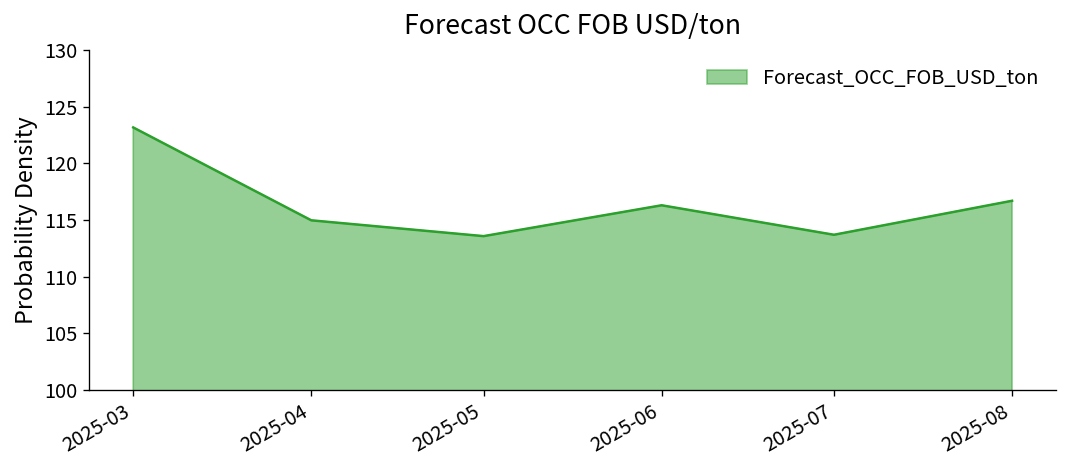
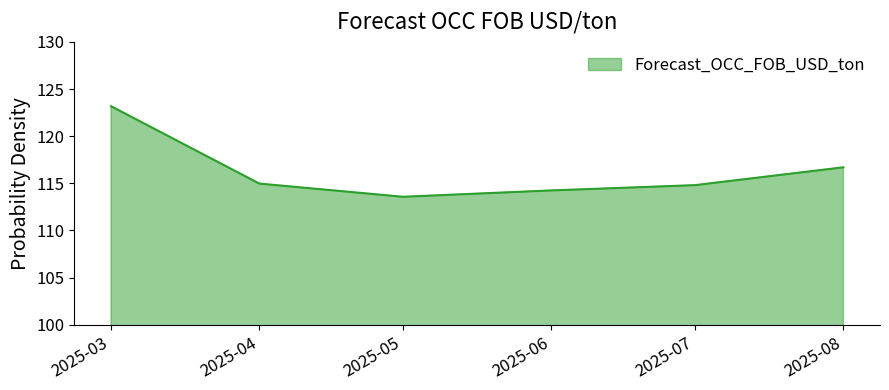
  {
    "2025-03": 123,
    "2025-04": 115,
    "2025-05": 114,
-   "2025-06": 116,
-   "2025-07": 114,
+   "2025-06": 114,
+   "2025-07": 115,
    "2025-08": 117
  }
